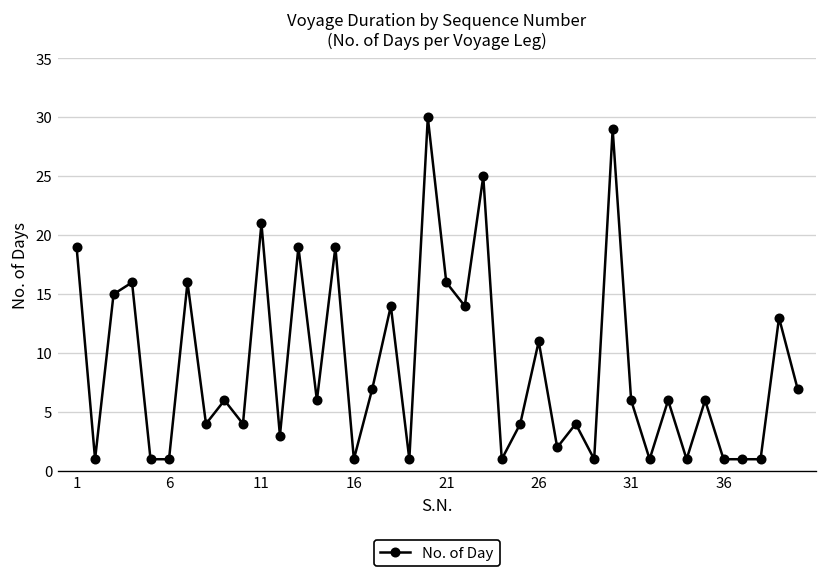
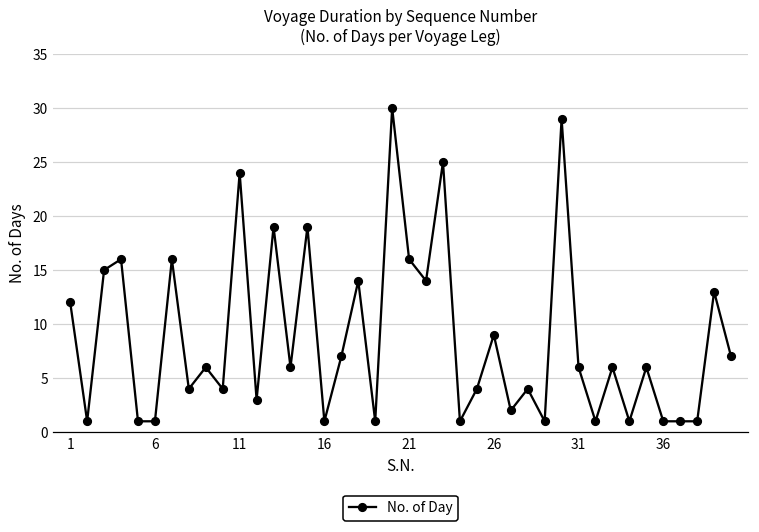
  {
-   "1": 19,
+   "1": 12,
    "6": 1,
-   "11": 21,
+   "11": 24,
    "16": 1,
    "21": 16,
-   "26": 11,
+   "26": 9,
    "31": 6,
    "36": 1
  }
